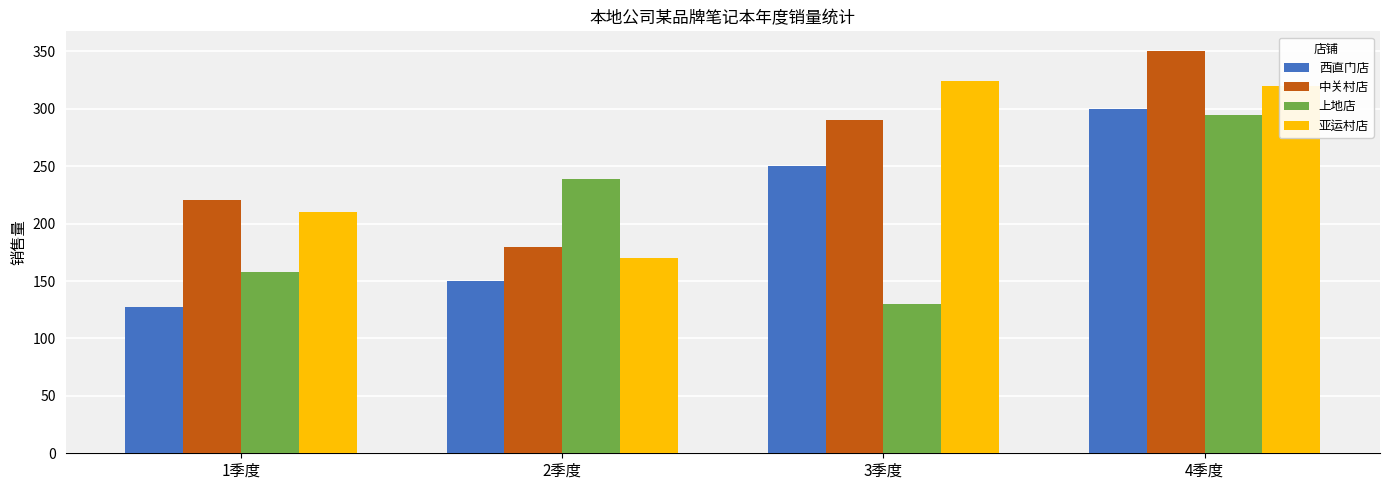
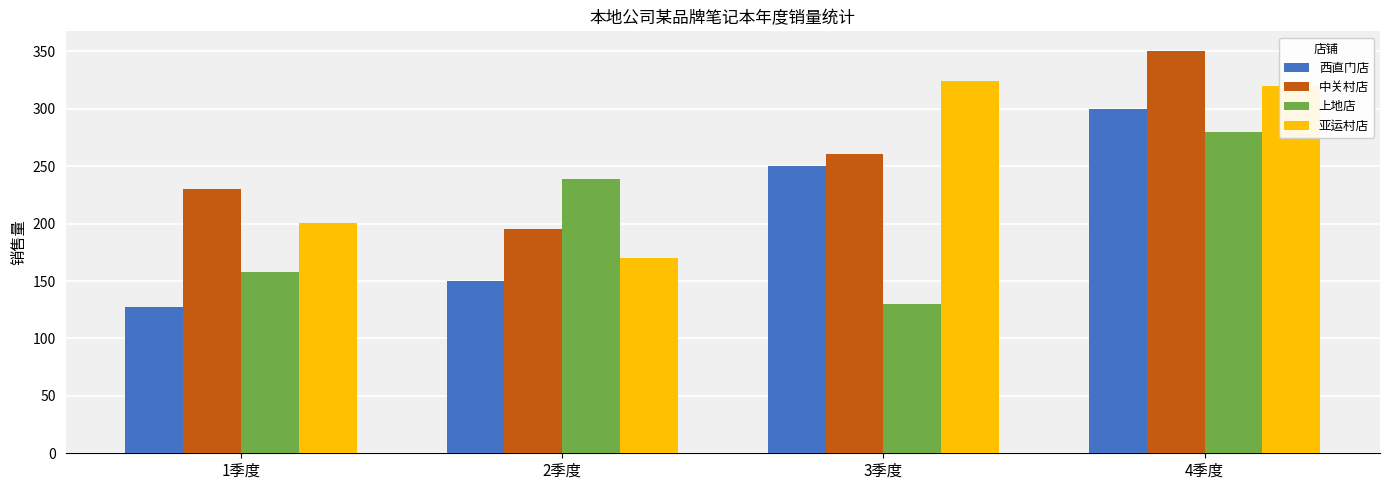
  {
    "西直门店": {
      "1季度": 127,
      "2季度": 150,
      "3季度": 250,
      "4季度": 300
    },
    "中关村店": {
-     "1季度": 221,
-     "2季度": 180,
-     "3季度": 290,
+     "1季度": 230,
+     "2季度": 195,
+     "3季度": 261,
      "4季度": 350
    },
    "上地店": {
      "1季度": 158,
      "2季度": 239,
      "3季度": 130,
-     "4季度": 295
+     "4季度": 280
    },
    "亚运村店": {
-     "1季度": 210,
+     "1季度": 201,
      "2季度": 170,
      "3季度": 324
    }
  }
